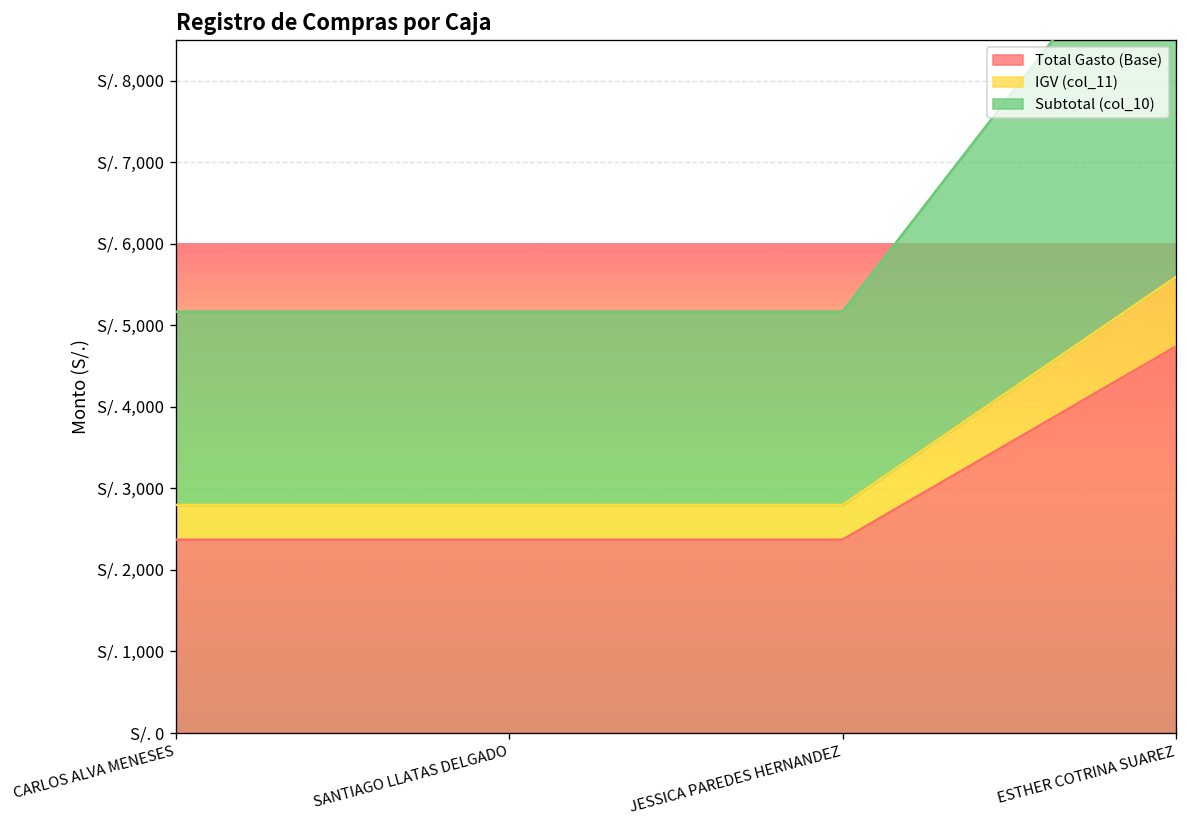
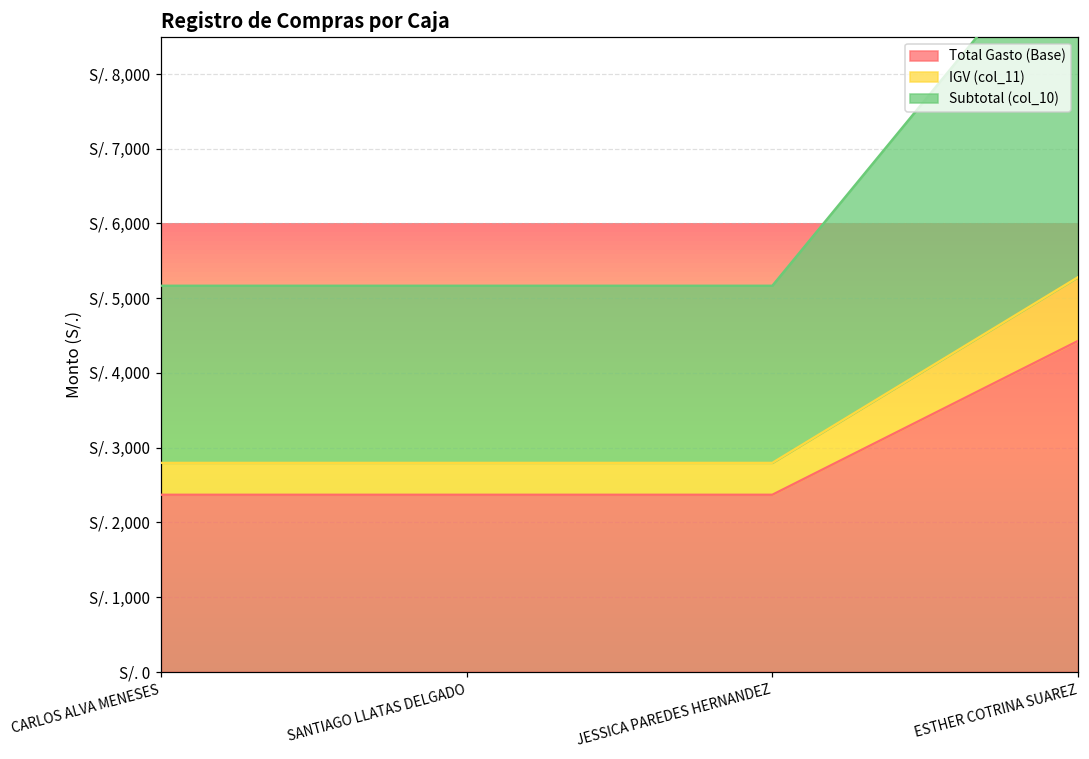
  {
    "Total Gasto (Base)": {
      "CARLOS ALVA MENESES": "S/. 2,400",
      "SANTIAGO LLATAS DELGADO": "S/. 2,400",
      "JESSICA PAREDES HERNANDEZ": "S/. 2,400",
-     "ESTHER COTRINA SUAREZ": "S/. 4,700"
+     "ESTHER COTRINA SUAREZ": "S/. 4,400"
    },
    "IGV (col_11)": {
      "CARLOS ALVA MENESES": "S/. 400",
      "SANTIAGO LLATAS DELGADO": "S/. 400",
      "JESSICA PAREDES HERNANDEZ": "S/. 400",
      "ESTHER COTRINA SUAREZ": "S/. 900"
    },
    "Subtotal (col_10)": {
      "CARLOS ALVA MENESES": "S/. 2,400",
      "SANTIAGO LLATAS DELGADO": "S/. 2,400",
      "JESSICA PAREDES HERNANDEZ": "S/. 2,400"
    }
  }
